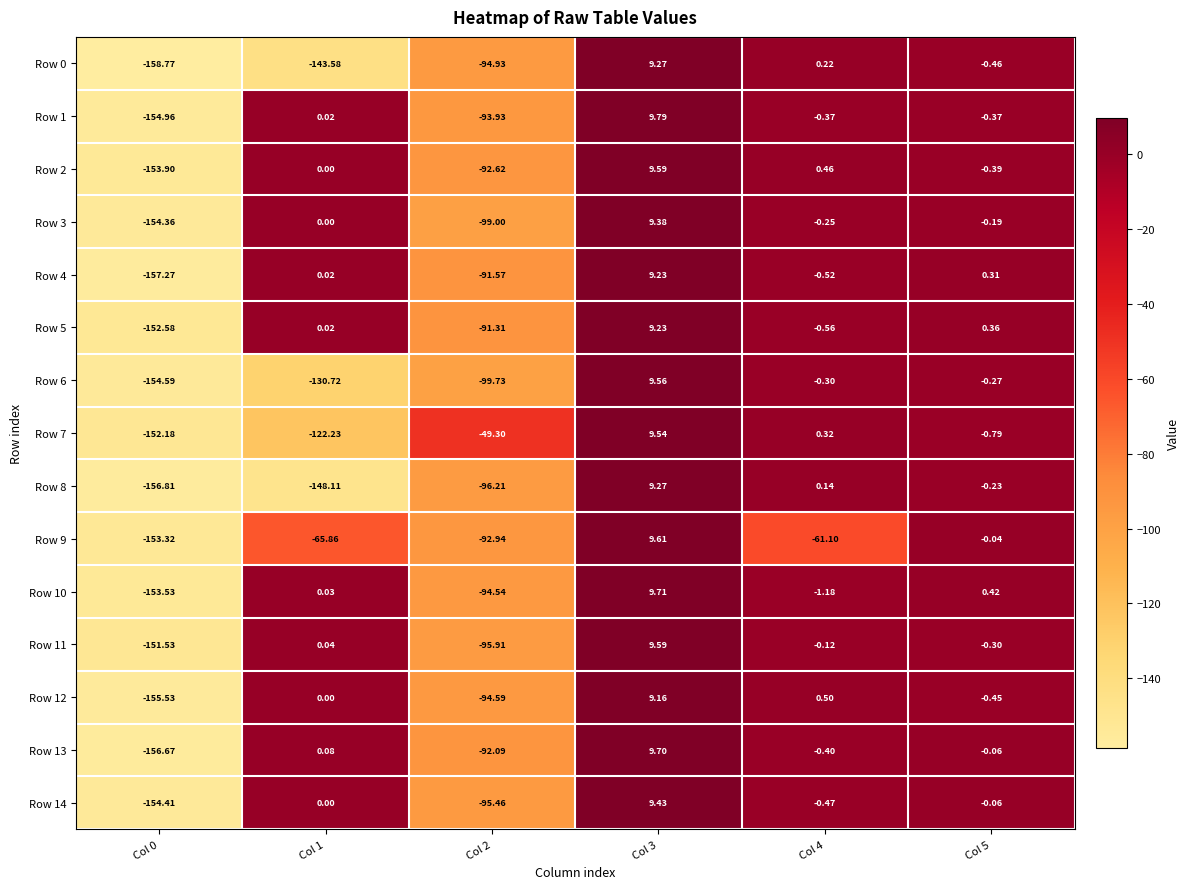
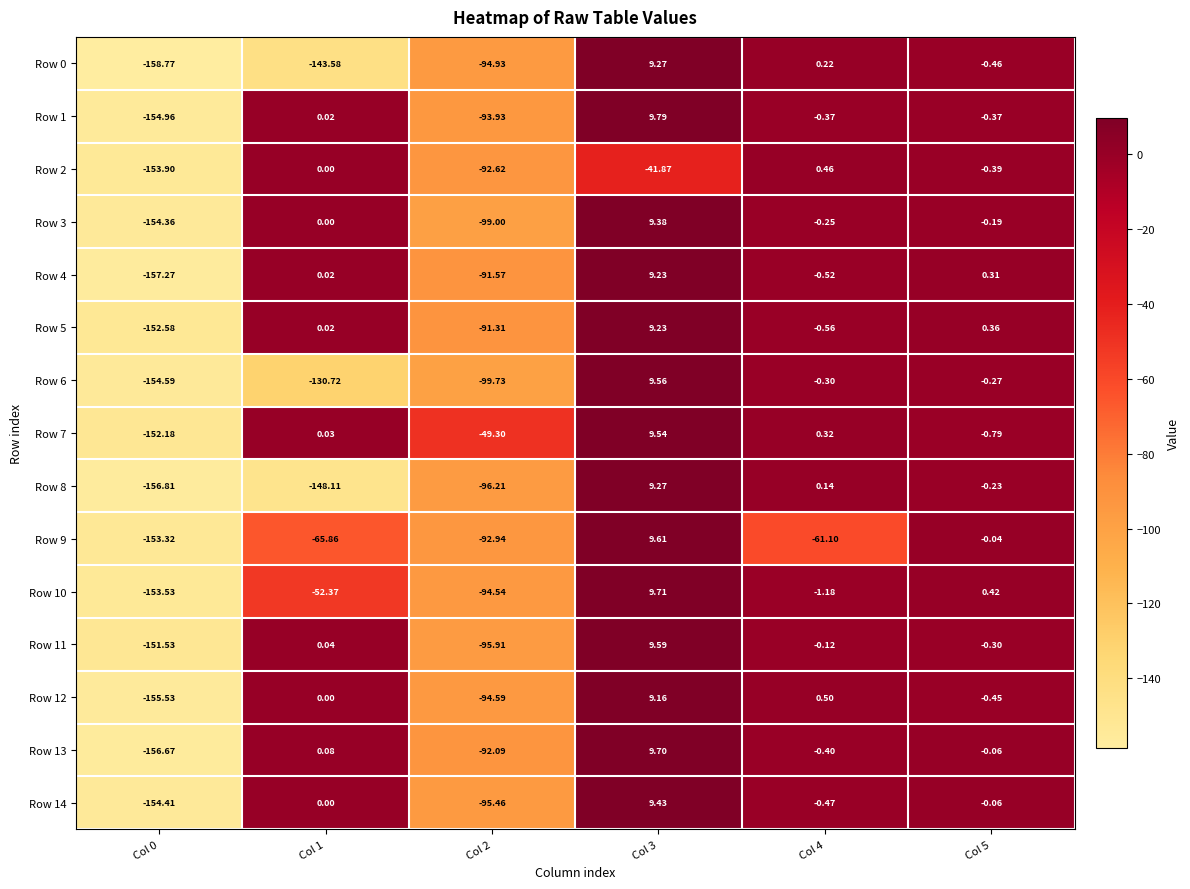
  {
    "Row 0": {
      "Col 0": -158.77,
      "Col 1": -143.58,
      "Col 2": -94.93,
      "Col 3": 9.27,
      "Col 4": 0.22,
      "Col 5": -0.46
    },
    "Row 1": {
      "Col 0": -154.96,
      "Col 1": 0.02,
      "Col 2": -93.93,
      "Col 3": 9.79,
      "Col 4": -0.37,
      "Col 5": -0.37
    },
    "Row 2": {
      "Col 0": -153.90,
      "Col 1": 0.00,
      "Col 2": -92.62,
-     "Col 3": 9.59,
+     "Col 3": -41.87,
      "Col 4": 0.46,
      "Col 5": -0.39
    },
    "Row 3": {
      "Col 0": -154.36,
      "Col 1": 0.00,
      "Col 2": -99.00,
      "Col 3": 9.38,
      "Col 4": -0.25,
      "Col 5": -0.19
    },
    "Row 4": {
      "Col 0": -157.27,
      "Col 1": 0.02,
      "Col 2": -91.57,
      "Col 3": 9.23,
      "Col 4": -0.52,
      "Col 5": 0.31
    },
    "Row 5": {
      "Col 0": -152.58,
      "Col 1": 0.02,
      "Col 2": -91.31,
      "Col 3": 9.23,
      "Col 4": -0.56,
      "Col 5": 0.36
    },
    "Row 6": {
      "Col 0": -154.59,
      "Col 1": -130.72,
      "Col 2": -99.73,
      "Col 3": 9.56,
      "Col 4": -0.30,
      "Col 5": -0.27
    },
    "Row 7": {
      "Col 0": -152.18,
-     "Col 1": -122.23,
+     "Col 1": 0.03,
      "Col 2": -49.30,
      "Col 3": 9.54,
      "Col 4": 0.32,
      "Col 5": -0.79
    },
    "Row 8": {
      "Col 0": -156.81,
      "Col 1": -148.11,
      "Col 2": -96.21,
      "Col 3": 9.27,
      "Col 4": 0.14,
      "Col 5": -0.23
    },
    "Row 9": {
      "Col 0": -153.32,
      "Col 1": -65.86,
      "Col 2": -92.94,
      "Col 3": 9.61,
      "Col 4": -61.10,
      "Col 5": -0.04
    },
    "Row 10": {
      "Col 0": -153.53,
-     "Col 1": 0.03,
+     "Col 1": -52.37,
      "Col 2": -94.54,
      "Col 3": 9.71,
      "Col 4": -1.18,
      "Col 5": 0.42
    },
    "Row 11": {
      "Col 0": -151.53,
      "Col 1": 0.04,
      "Col 2": -95.91,
      "Col 3": 9.59,
      "Col 4": -0.12,
      "Col 5": -0.30
    },
    "Row 12": {
      "Col 0": -155.53,
      "Col 1": 0.00,
      "Col 2": -94.59,
      "Col 3": 9.16,
      "Col 4": 0.50,
      "Col 5": -0.45
    },
    "Row 13": {
      "Col 0": -156.67,
      "Col 1": 0.08,
      "Col 2": -92.09,
      "Col 3": 9.70,
      "Col 4": -0.40,
      "Col 5": -0.06
    },
    "Row 14": {
      "Col 0": -154.41,
      "Col 1": 0.00,
      "Col 2": -95.46,
      "Col 3": 9.43,
      "Col 4": -0.47,
      "Col 5": -0.06
    }
  }
